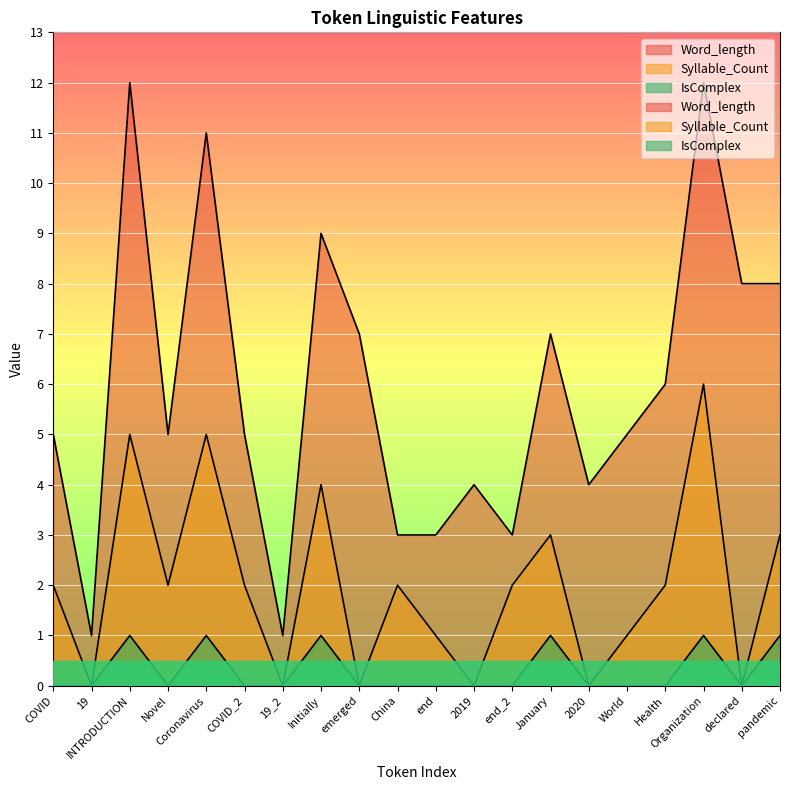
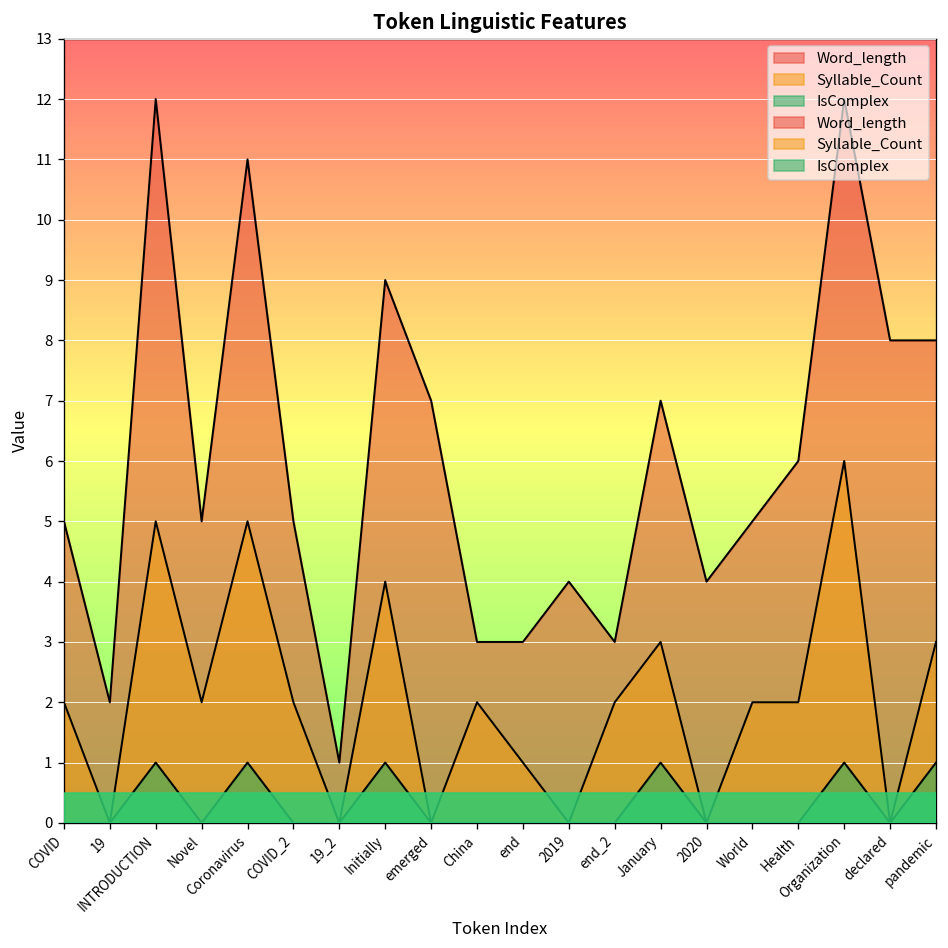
  {
    "Word_length": {
      "COVID": 5,
-     "19": 1,
+     "19": 2,
      "INTRODUCTION": 12,
      "Novel": 5,
      "Coronavirus": 11,
      "COVID_2": 5,
      "19_2": 1,
      "Initially": 9,
      "emerged": 7,
      "China": 3,
      "end": 3,
      "2019": 4,
      "end_2": 3,
      "January": 7,
      "2020": 4,
      "World": 5,
      "Health": 6,
      "declared": 8,
      "pandemic": 8
    },
    "Syllable_Count": {
      "COVID": 2,
      "INTRODUCTION": 5,
      "Novel": 2,
      "Coronavirus": 5,
      "COVID_2": 2,
      "Initially": 4,
      "China": 2,
      "end": 1,
      "end_2": 2,
      "January": 3,
-     "World": 1,
+     "World": 2,
      "Health": 2,
      "Organization": 6,
      "pandemic": 3
    },
    "IsComplex": {
      "INTRODUCTION": 1,
      "Coronavirus": 1,
      "Initially": 1,
      "January": 1,
      "Organization": 1,
      "pandemic": 1
    }
  }
